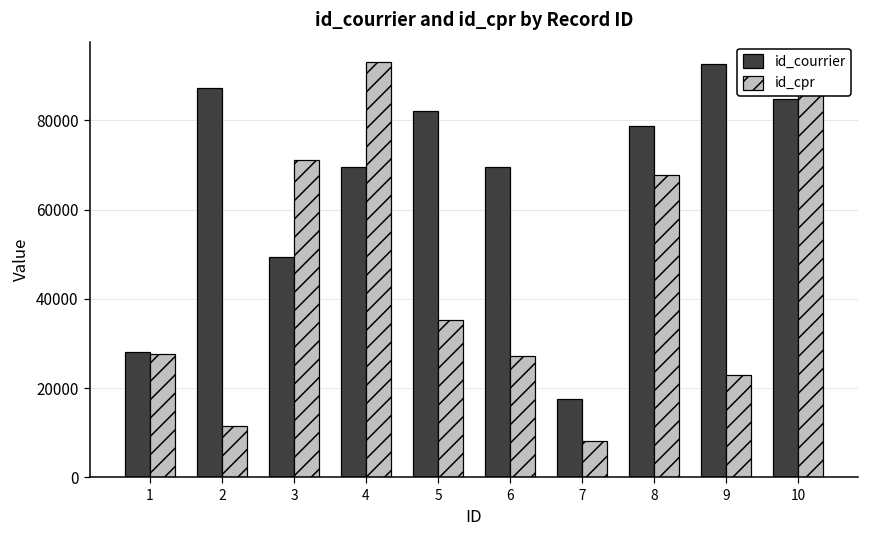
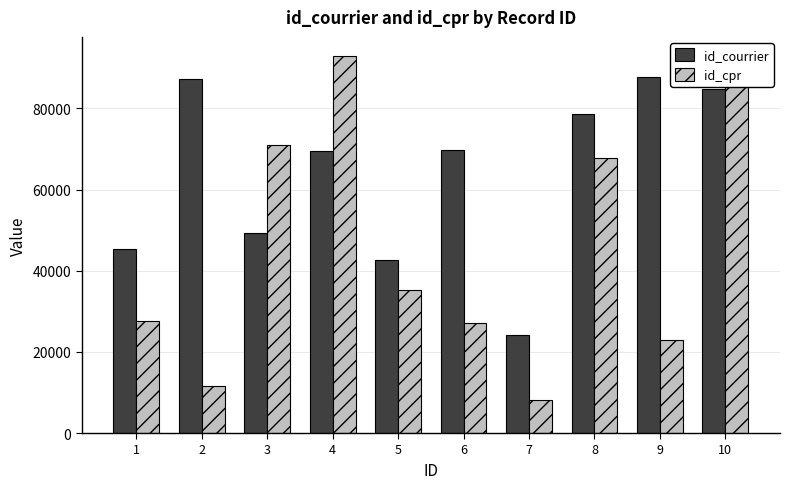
  {
    "id_courrier": {
-     "1": 28000,
+     "1": 45000,
      "2": 87000,
      "3": 49000,
      "4": 69000,
-     "5": 82000,
+     "5": 43000,
      "6": 70000,
-     "7": 18000,
+     "7": 24000,
      "8": 79000,
-     "9": 93000,
+     "9": 88000,
      "10": 85000
    },
    "id_cpr": {
      "1": 28000,
      "2": 12000,
      "3": 71000,
      "4": 93000,
      "5": 35000,
      "6": 27000,
      "7": 8000,
      "8": 68000,
      "9": 23000
    }
  }
